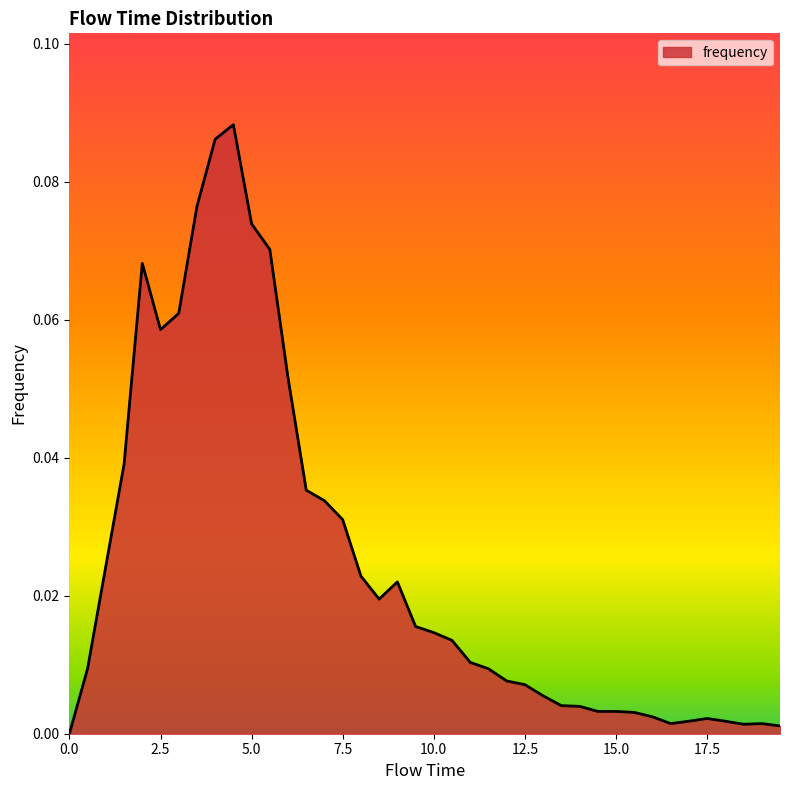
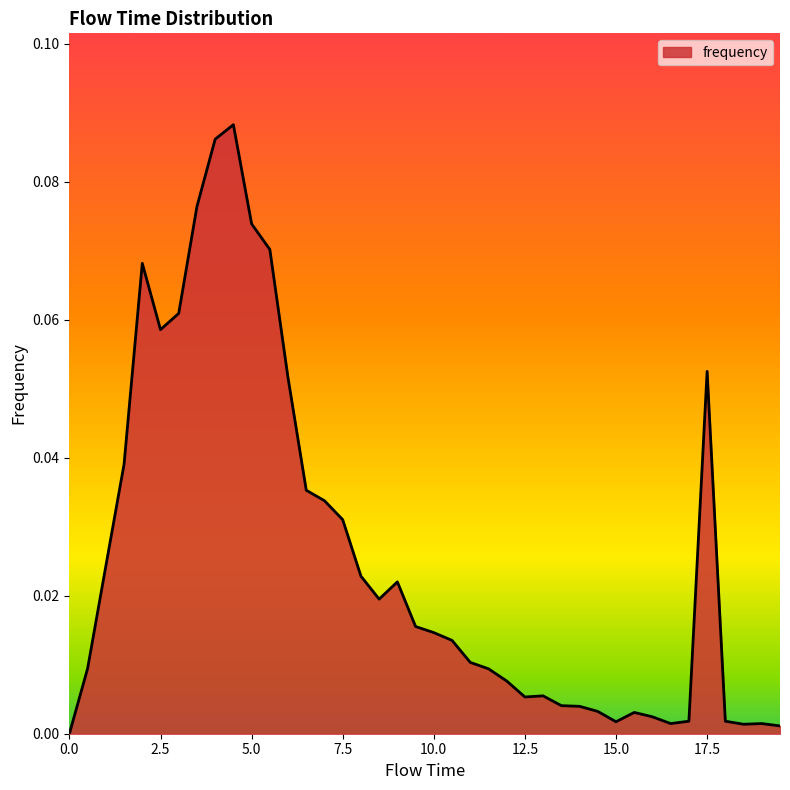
  {
    "0.0": 0.000,
    "2.5": 0.059,
    "5.0": 0.074,
    "7.5": 0.031,
    "10.0": 0.015,
-   "12.5": 0.007,
-   "15.0": 0.003,
-   "17.5": 0.002
+   "12.5": 0.005,
+   "15.0": 0.002,
+   "17.5": 0.053
  }
